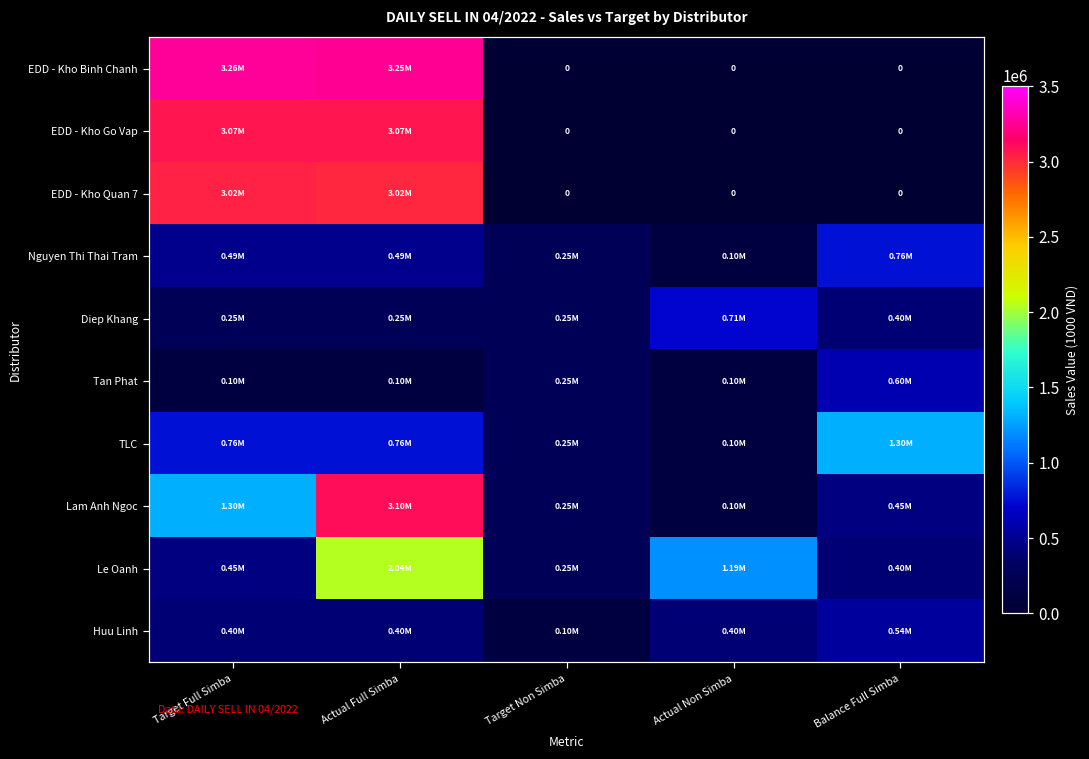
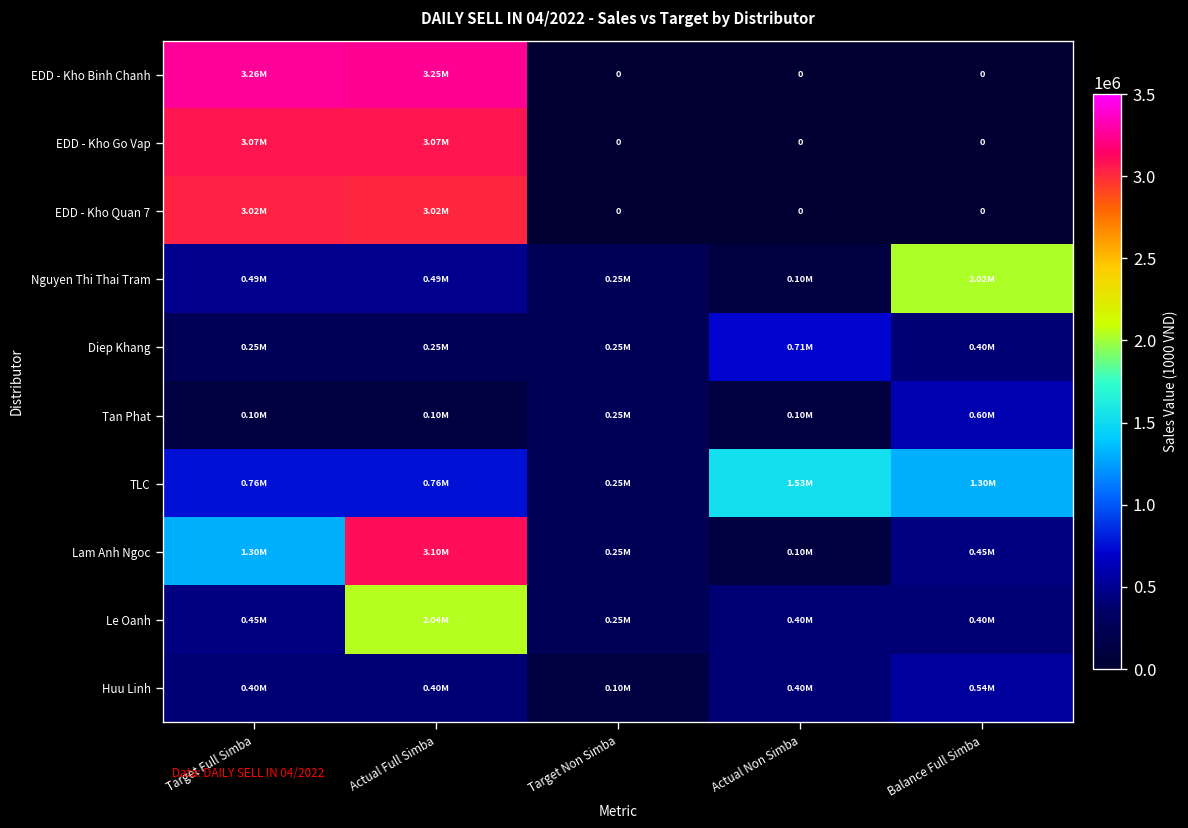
  {
    "EDD - Kho Binh Chanh": {
      "Target Full Simba": "3.26M",
      "Actual Full Simba": "3.25M",
      "Target Non Simba": "0",
      "Actual Non Simba": "0",
      "Balance Full Simba": "0"
    },
    "EDD - Kho Go Vap": {
      "Target Full Simba": "3.07M",
      "Actual Full Simba": "3.07M",
      "Target Non Simba": "0",
      "Actual Non Simba": "0",
      "Balance Full Simba": "0"
    },
    "EDD - Kho Quan 7": {
      "Target Full Simba": "3.02M",
      "Actual Full Simba": "3.02M",
      "Target Non Simba": "0",
      "Actual Non Simba": "0",
      "Balance Full Simba": "0"
    },
    "Nguyen Thi Thai Tram": {
      "Target Full Simba": "0.49M",
      "Actual Full Simba": "0.49M",
      "Target Non Simba": "0.25M",
      "Actual Non Simba": "0.10M",
-     "Balance Full Simba": "0.76M"
+     "Balance Full Simba": "2.02M"
    },
    "Diep Khang": {
      "Target Full Simba": "0.25M",
      "Actual Full Simba": "0.25M",
      "Target Non Simba": "0.25M",
      "Actual Non Simba": "0.71M",
      "Balance Full Simba": "0.40M"
    },
    "Tan Phat": {
      "Target Full Simba": "0.10M",
      "Actual Full Simba": "0.10M",
      "Target Non Simba": "0.25M",
      "Actual Non Simba": "0.10M",
      "Balance Full Simba": "0.60M"
    },
    "TLC": {
      "Target Full Simba": "0.76M",
      "Actual Full Simba": "0.76M",
      "Target Non Simba": "0.25M",
-     "Actual Non Simba": "0.10M",
+     "Actual Non Simba": "1.53M",
      "Balance Full Simba": "1.30M"
    },
    "Lam Anh Ngoc": {
      "Target Full Simba": "1.30M",
      "Actual Full Simba": "3.10M",
      "Target Non Simba": "0.25M",
      "Actual Non Simba": "0.10M",
      "Balance Full Simba": "0.45M"
    },
    "Le Oanh": {
      "Target Full Simba": "0.45M",
      "Actual Full Simba": "2.04M",
      "Target Non Simba": "0.25M",
-     "Actual Non Simba": "1.19M",
+     "Actual Non Simba": "0.40M",
      "Balance Full Simba": "0.40M"
    },
    "Huu Linh": {
      "Target Full Simba": "0.40M",
      "Actual Full Simba": "0.40M",
      "Target Non Simba": "0.10M",
      "Actual Non Simba": "0.40M",
      "Balance Full Simba": "0.54M"
    }
  }
